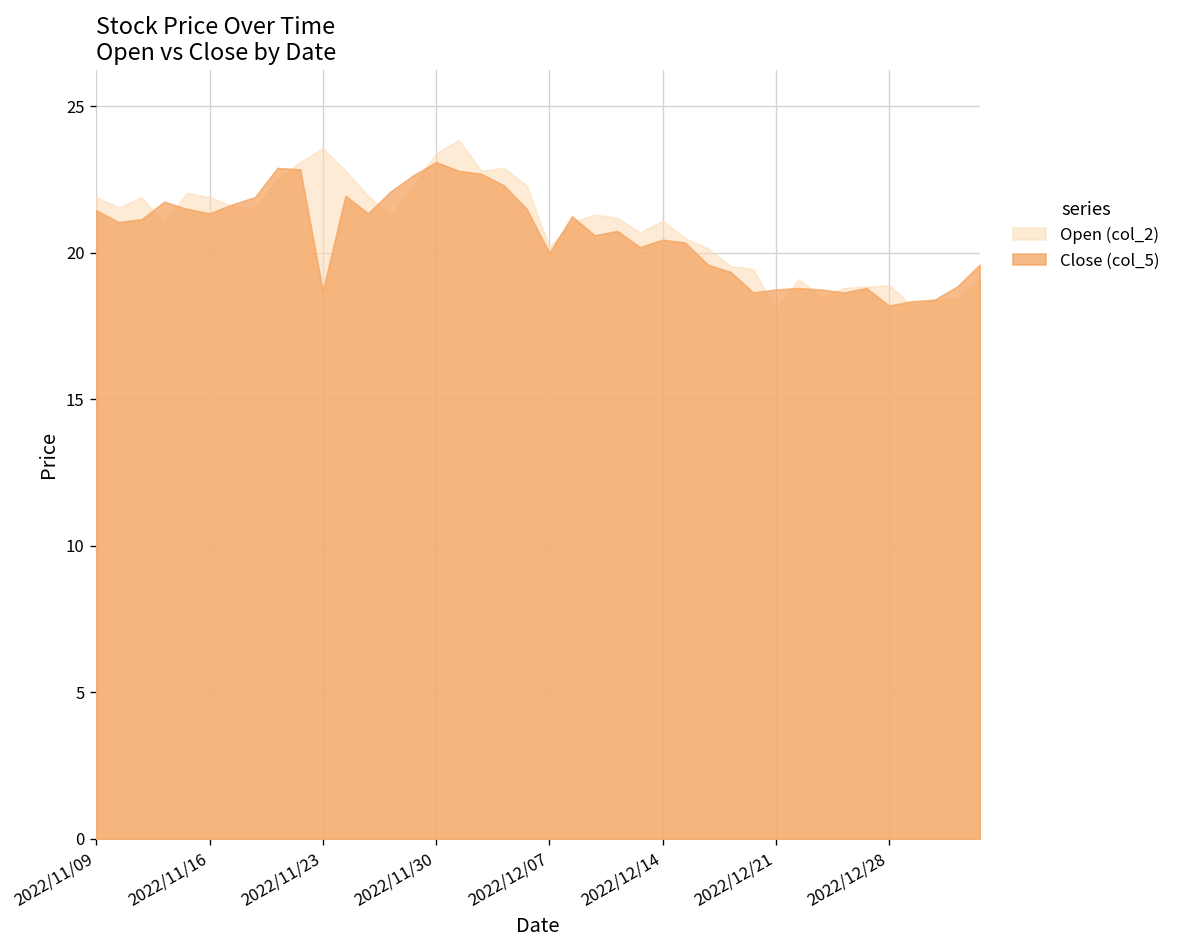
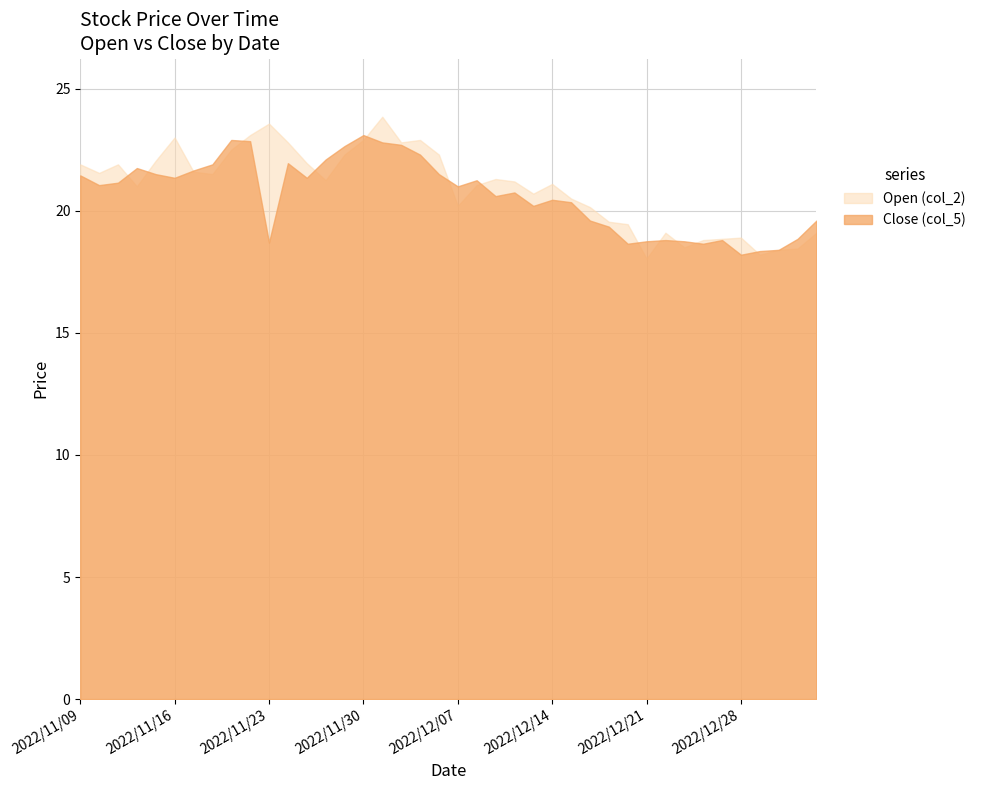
  {
    "Open (col_2)": {
      "2022/11/09": 21.9,
-     "2022/11/16": 21.9,
+     "2022/11/16": 23.0,
      "2022/11/23": 23.6,
-     "2022/11/30": 23.4,
+     "2022/11/30": 22.9,
      "2022/12/07": 20.2,
      "2022/12/14": 21.1,
      "2022/12/21": 18.0,
      "2022/12/28": 18.9
    },
    "Close (col_5)": {
      "2022/11/09": 21.5,
      "2022/11/16": 21.4,
      "2022/11/23": 18.7,
      "2022/11/30": 23,
-     "2022/12/07": 20,
+     "2022/12/07": 21,
      "2022/12/14": 20.5,
      "2022/12/21": 18.8,
      "2022/12/28": 18.2
    }
  }
